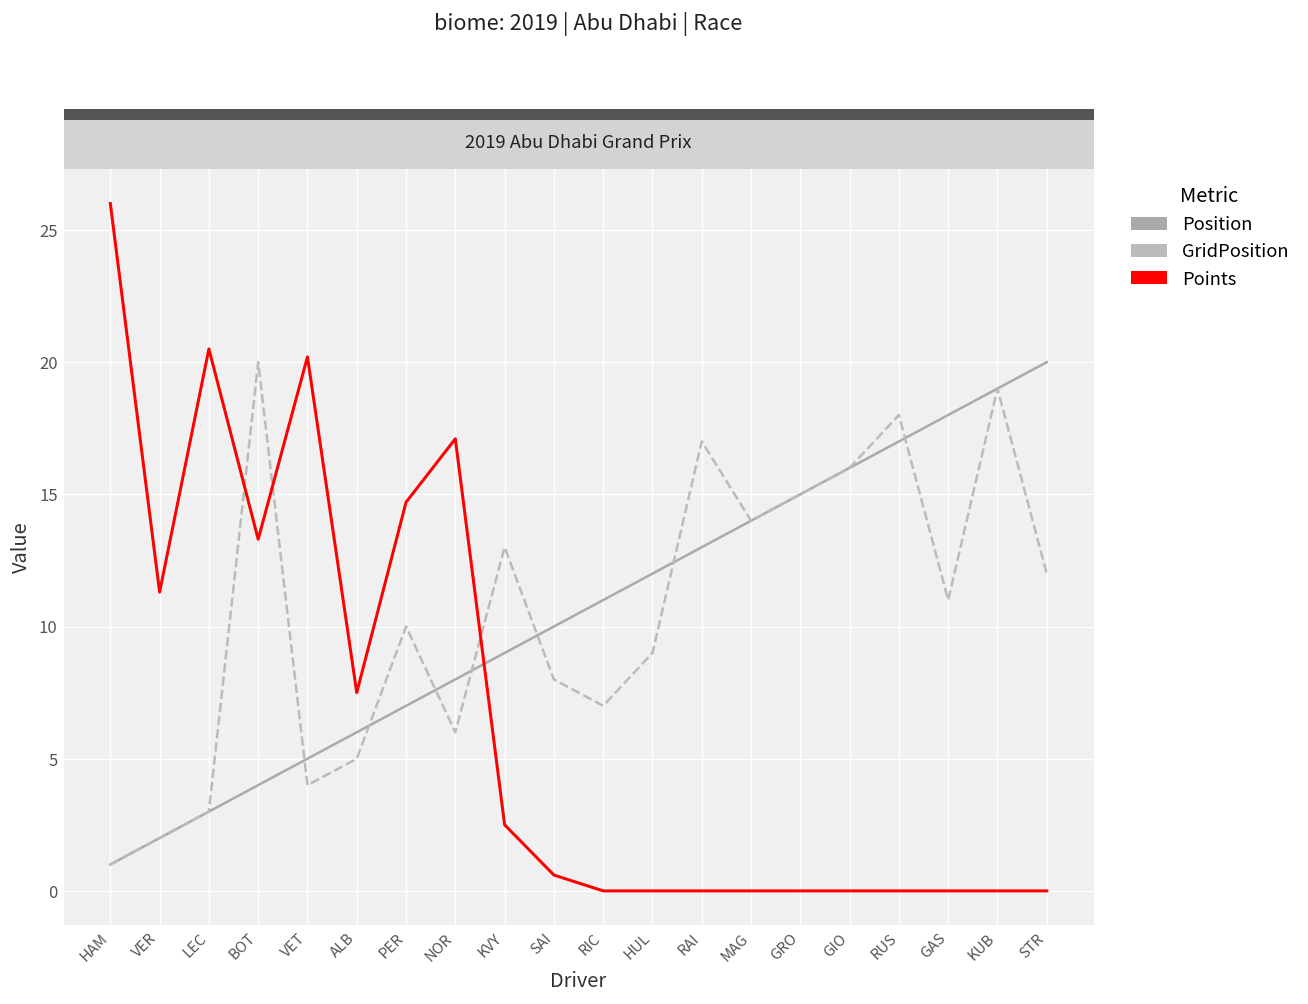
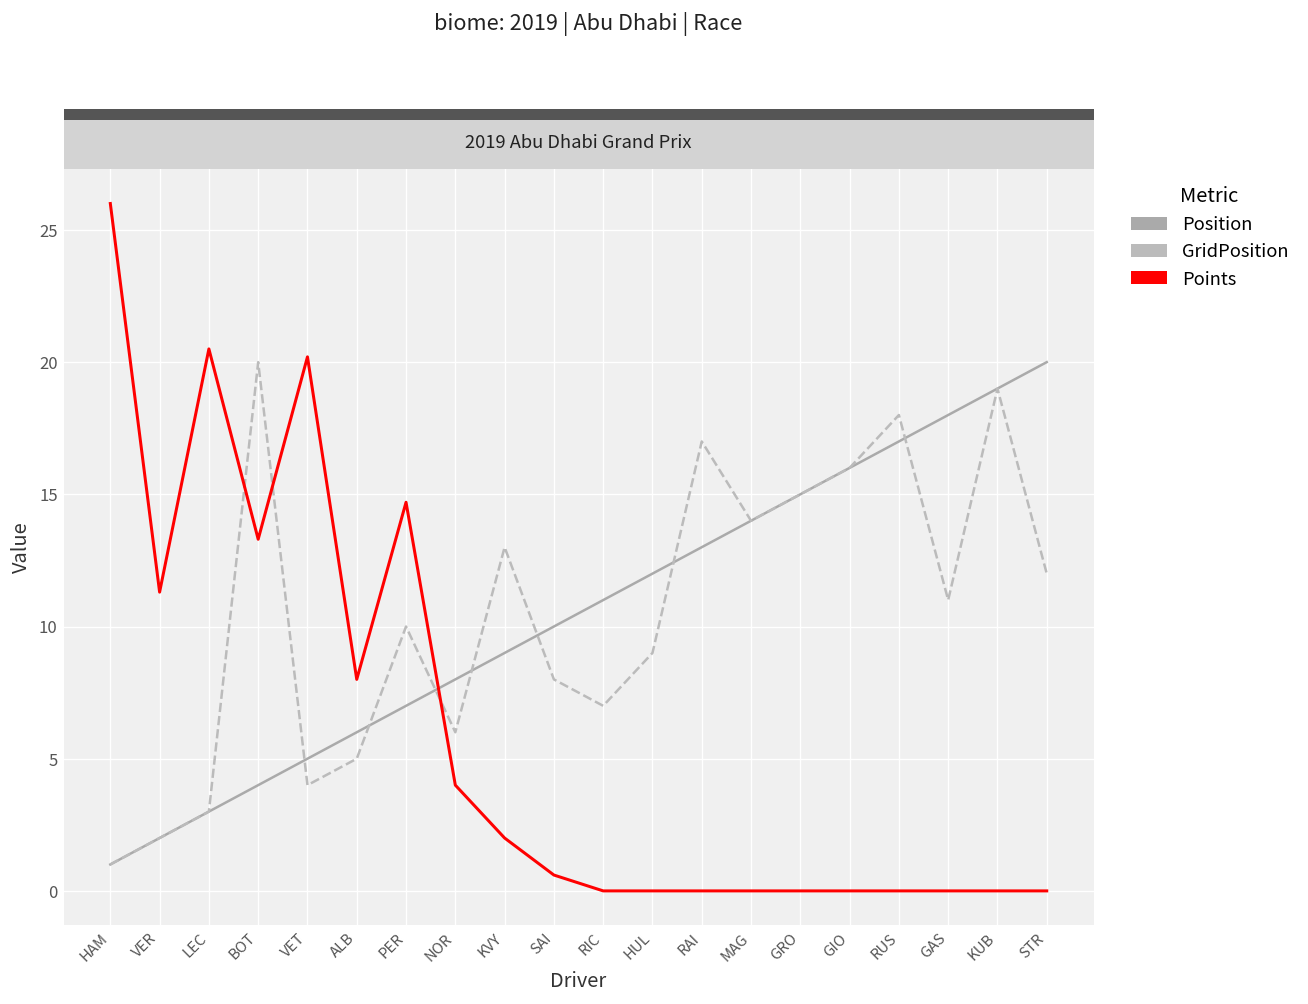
  {
    "Points": {
      "HAM": 26.0,
      "VER": 11.3,
      "LEC": 20.5,
      "BOT": 13.3,
      "VET": 20.2,
-     "ALB": 7.5,
+     "ALB": 8.0,
      "PER": 14.7,
-     "NOR": 17.1,
-     "KVY": 2.5,
+     "NOR": 4.0,
+     "KVY": 2.0,
      "SAI": 0.6,
      "RIC": 0.0,
      "HUL": 0.0,
      "RAI": 0.0,
      "MAG": 0.0,
      "GRO": 0.0,
      "GIO": 0.0,
      "RUS": 0.0,
      "GAS": 0.0,
      "KUB": 0.0,
      "STR": 0.0
    }
  }
